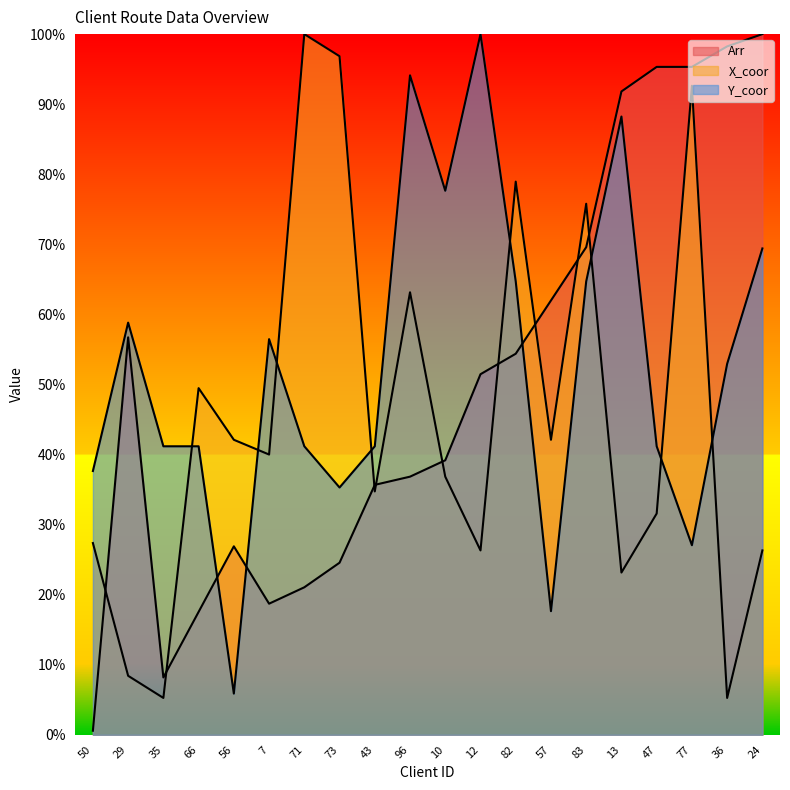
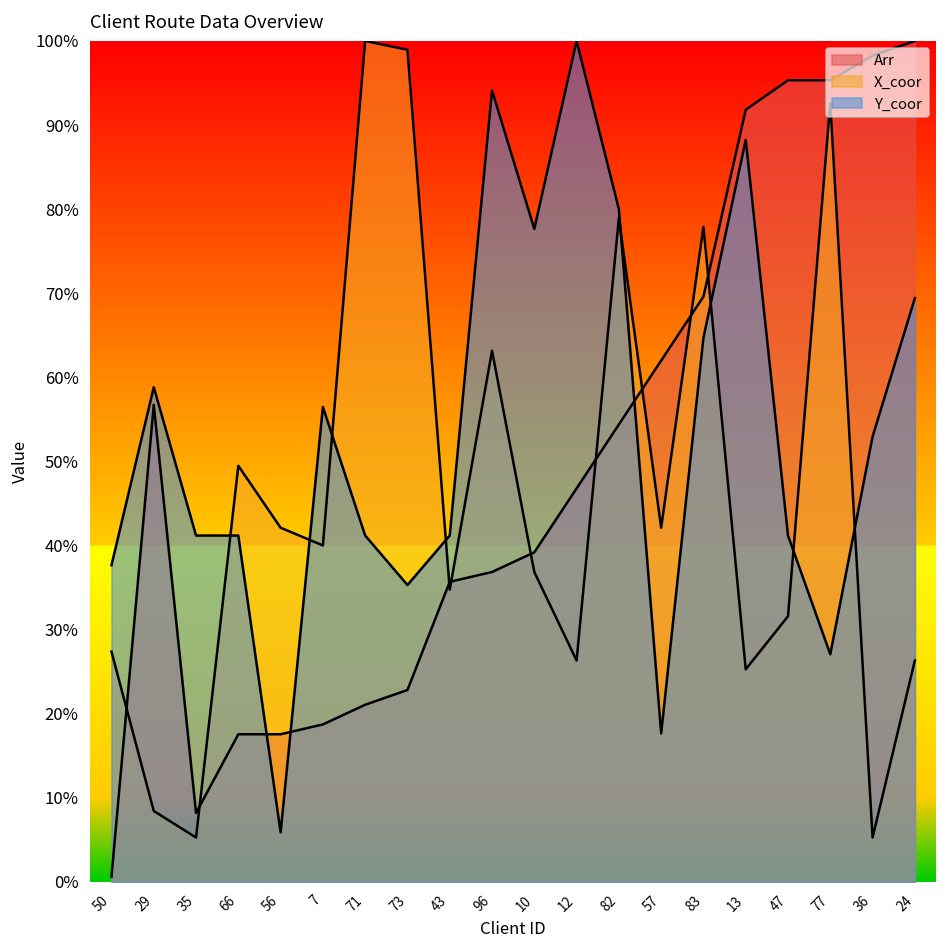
  {
    "Arr": {
      "50": "1%",
      "29": "57%",
      "35": "8%",
      "66": "18%",
-     "56": "27%",
+     "56": "18%",
      "7": "19%",
      "71": "21%",
-     "73": "25%",
+     "73": "23%",
      "43": "36%",
      "96": "37%",
      "10": "39%",
-     "12": "51%",
+     "12": "47%",
      "82": "54%",
      "57": "62%",
      "83": "70%",
      "13": "92%",
      "47": "95%",
      "24": "100%"
    },
    "X_coor": {
      "50": "27%",
      "29": "8%",
      "35": "5%",
      "66": "49%",
      "56": "42%",
      "7": "40%",
      "71": "100%",
-     "73": "97%",
+     "73": "99%",
      "43": "35%",
      "96": "63%",
      "10": "37%",
      "12": "26%",
      "82": "79%",
      "57": "42%",
-     "83": "76%",
-     "13": "23%",
+     "83": "78%",
+     "13": "25%",
      "47": "32%",
      "36": "5%",
      "24": "26%"
    },
    "Y_coor": {
      "50": "38%",
      "29": "59%",
      "35": "41%",
      "66": "41%",
      "56": "6%",
      "7": "56%",
      "71": "41%",
      "73": "35%",
      "43": "41%",
      "96": "94%",
      "10": "78%",
      "12": "100%",
-     "82": "65%",
+     "82": "80%",
      "57": "18%",
      "83": "65%",
      "13": "88%",
      "47": "41%",
      "77": "27%",
      "36": "53%",
      "24": "69%"
    }
  }
